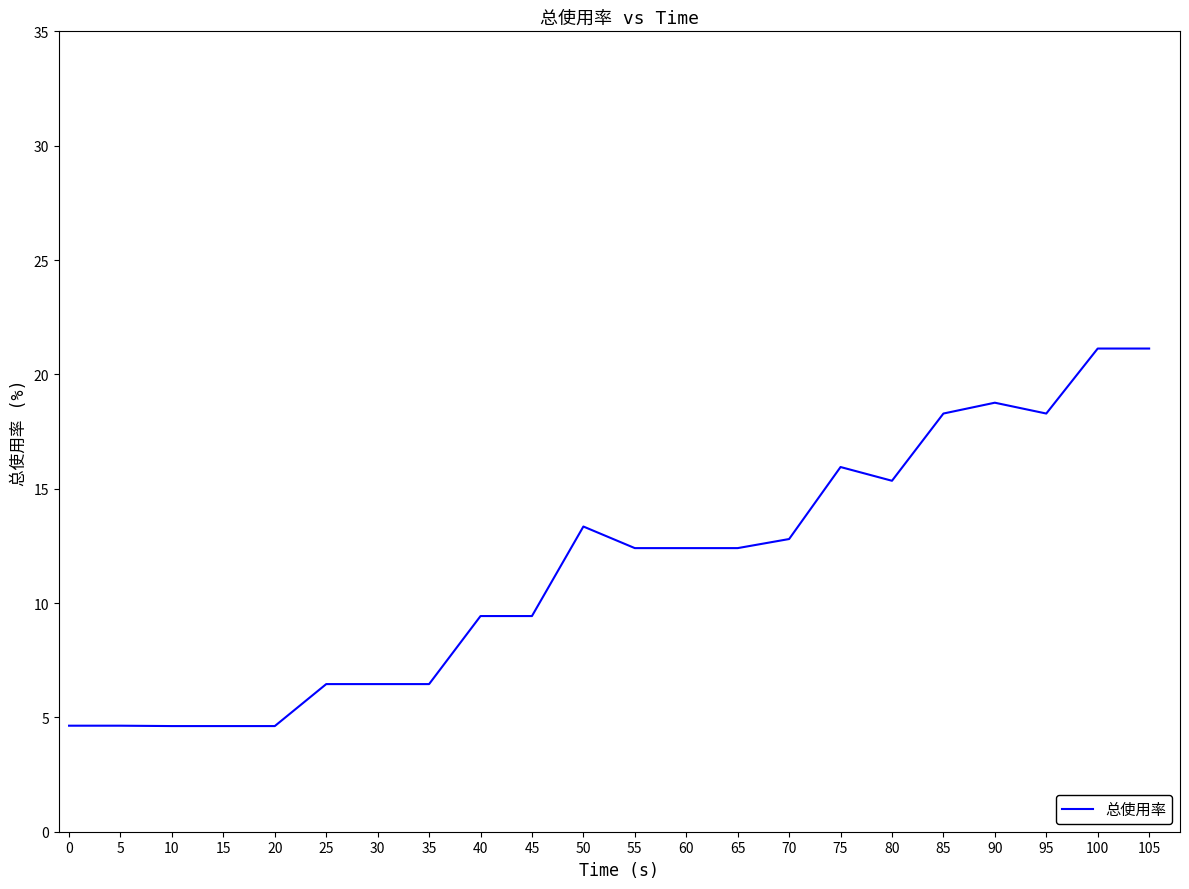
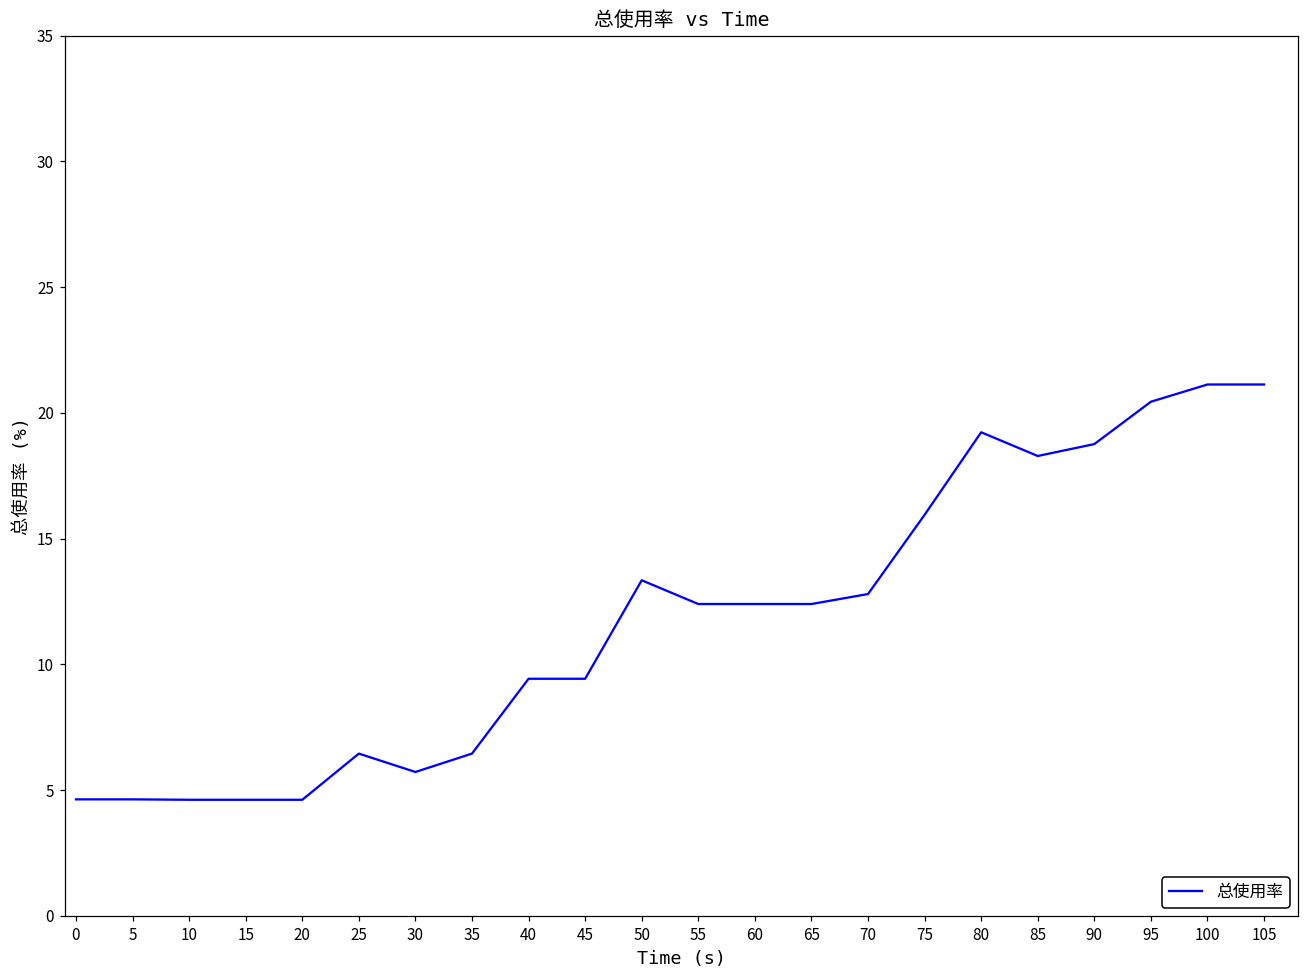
  {
    "0": 4.6,
    "5": 4.6,
    "10": 4.6,
    "15": 4.6,
    "20": 4.6,
    "25": 6.5,
-   "30": 6.5,
+   "30": 5.7,
    "35": 6.5,
    "40": 9.4,
    "45": 9.4,
    "50": 13.3,
    "55": 12.4,
    "60": 12.4,
    "65": 12.4,
    "70": 12.8,
    "75": 15.9,
-   "80": 15.3,
+   "80": 19.2,
    "85": 18.3,
    "90": 18.8,
-   "95": 18.3,
+   "95": 20.4,
    "100": 21.1,
    "105": 21.1
  }
